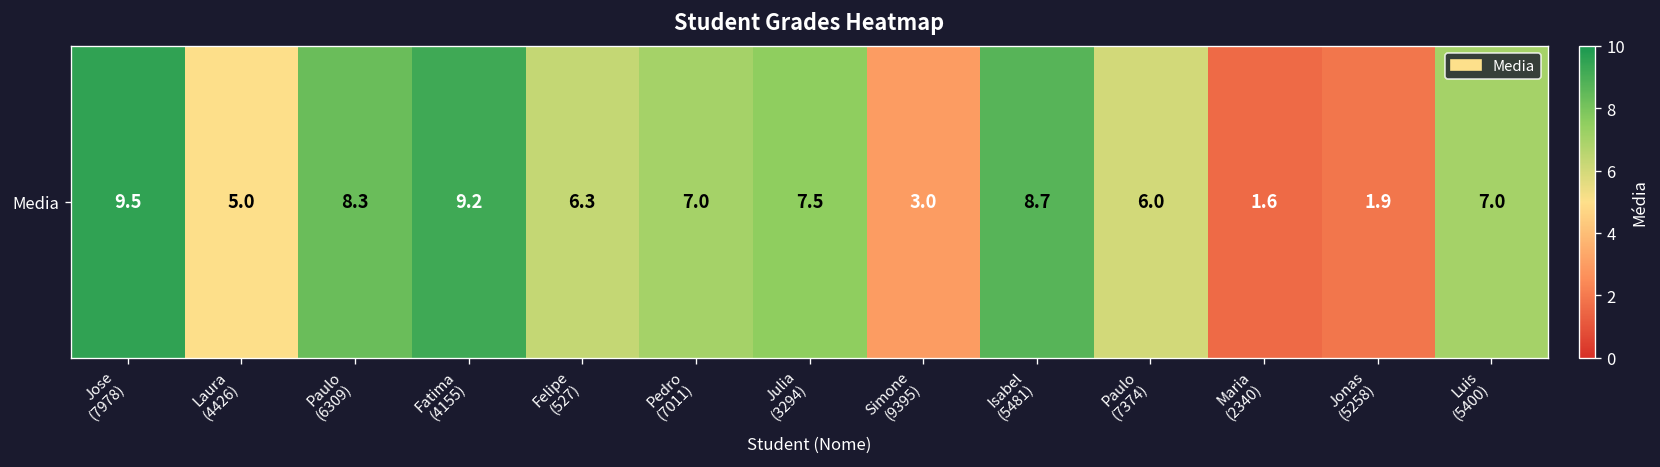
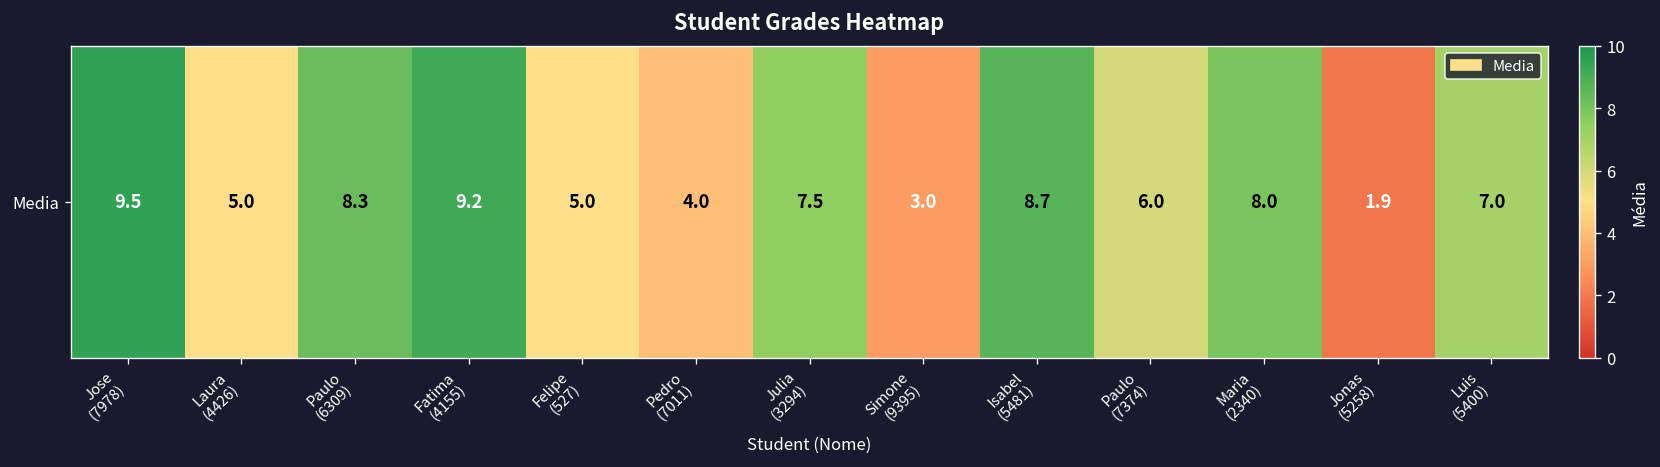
  {
    "Media": {
      "Jose (7978)": 9.5,
      "Laura (4426)": 5.0,
      "Paulo (6309)": 8.3,
      "Fatima (4155)": 9.2,
-     "Felipe (527)": 6.3,
-     "Pedro (7011)": 7.0,
+     "Felipe (527)": 5.0,
+     "Pedro (7011)": 4.0,
      "Julia (3294)": 7.5,
      "Simone (9395)": 3.0,
      "Isabel (5481)": 8.7,
      "Paulo (7374)": 6.0,
-     "Maria (2340)": 1.6,
+     "Maria (2340)": 8.0,
      "Jonas (5258)": 1.9,
      "Luis (5400)": 7.0
    }
  }
